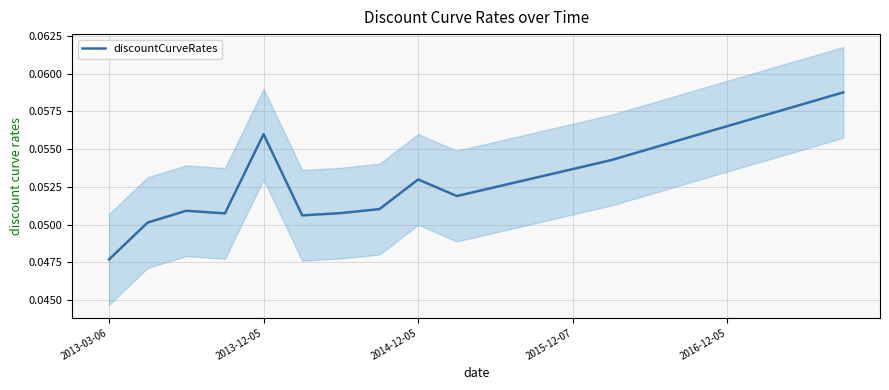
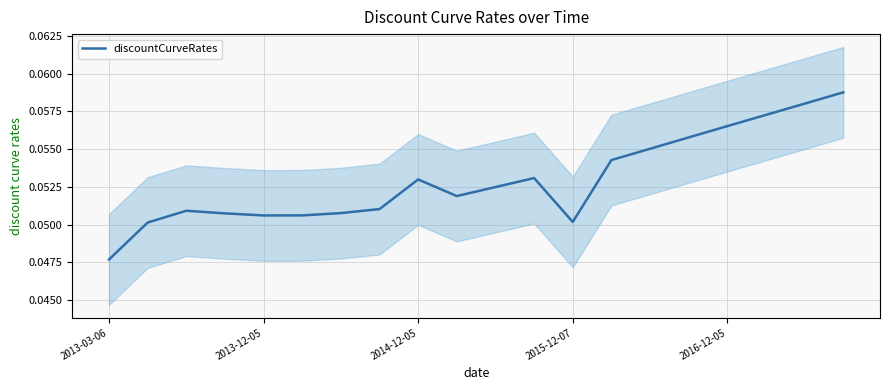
  {
    "discountCurveRates": {
      "2013-03-06": 0.0477,
-     "2013-12-05": 0.0560,
+     "2013-12-05": 0.0506,
      "2014-12-05": 0.0530,
-     "2015-12-07": 0.0537,
+     "2015-12-07": 0.0502,
      "2016-12-05": 0.0565
    }
  }
